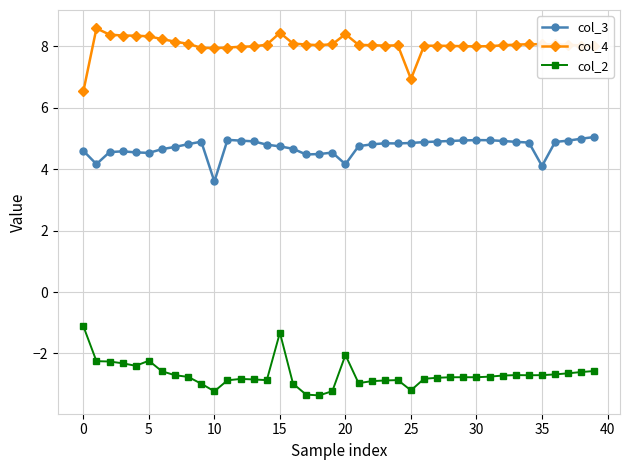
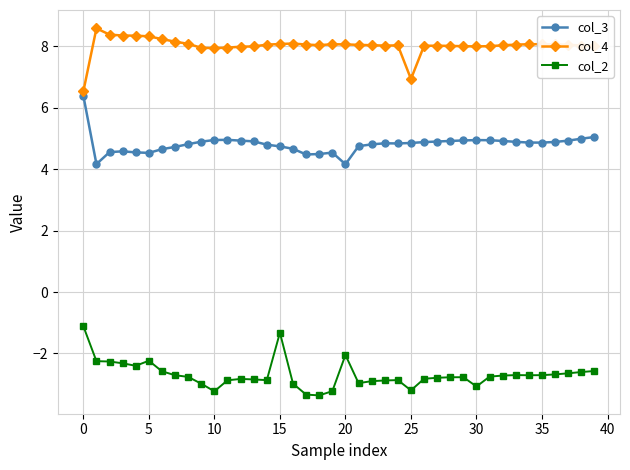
  {
    "col_3": {
-     "0": 4.6,
+     "0": 6.4,
      "5": 4.5,
-     "10": 3.6,
+     "10": 5.0,
      "15": 4.7,
      "20": 4.2,
      "25": 4.9,
      "30": 4.9,
-     "35": 4.1
+     "35": 4.9
    },
    "col_4": {
      "0": 6.5,
      "5": 8.3,
      "10": 7.9,
-     "15": 8.4,
-     "20": 8.4,
+     "15": 8.1,
+     "20": 8.1,
      "25": 6.9,
      "30": 8.0
    },
    "col_2": {
      "0": -1.1,
      "5": -2.2,
      "10": -3.2,
      "15": -1.3,
      "20": -2.0,
      "25": -3.2,
-     "30": -2.8,
+     "30": -3.1,
      "35": -2.7
    }
  }
